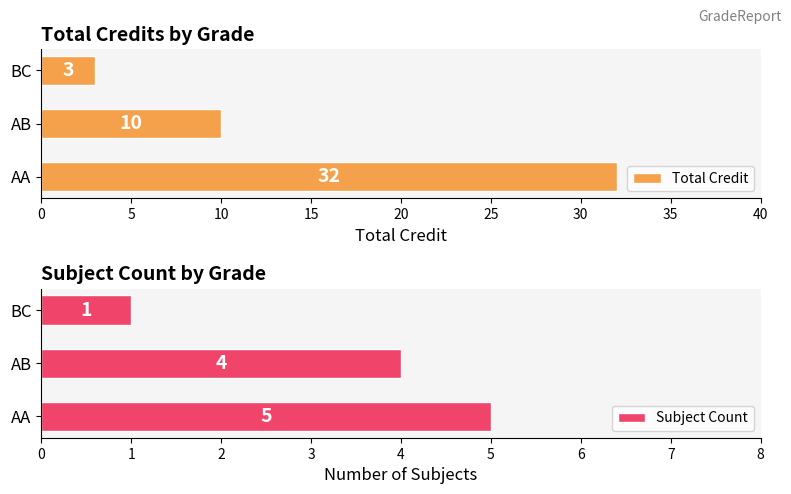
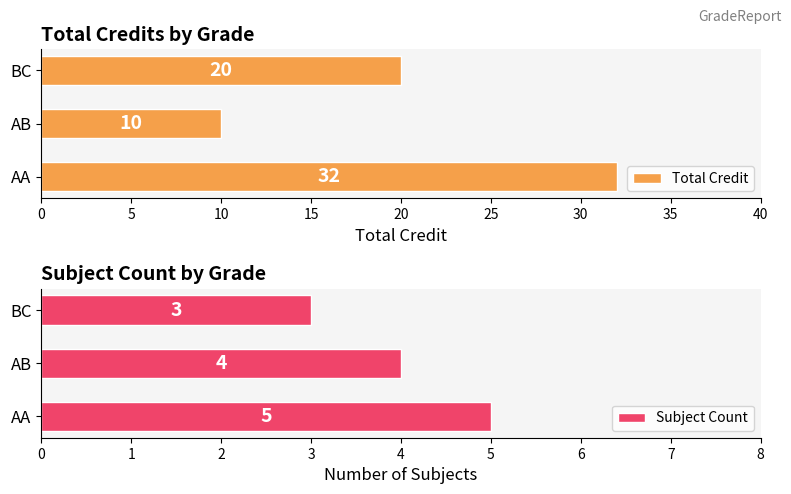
  {
    "Total Credits by Grade": {
-     "BC": 3,
+     "BC": 20,
      "AB": 10,
      "AA": 32
    },
    "Subject Count by Grade": {
-     "BC": 1,
+     "BC": 3,
      "AB": 4,
      "AA": 5
    }
  }
